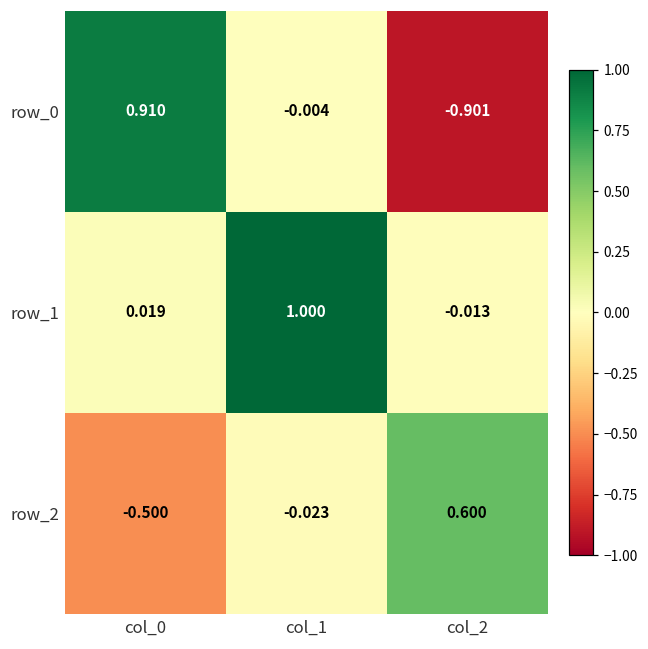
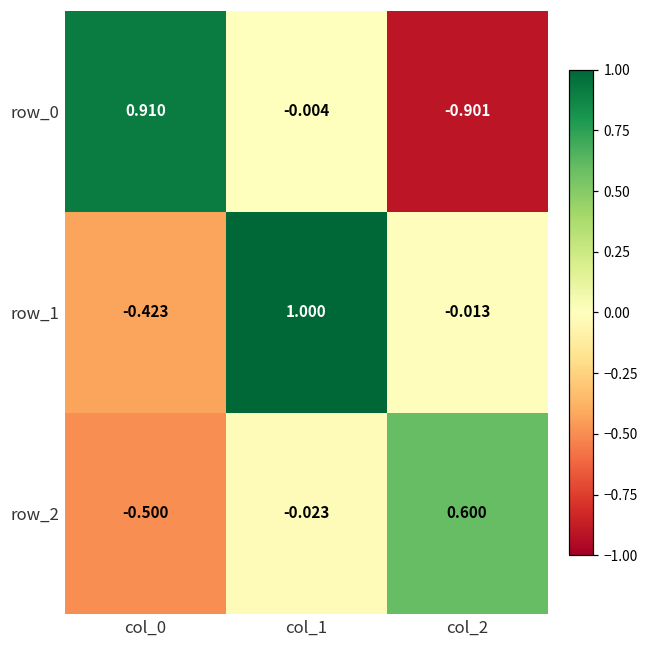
  {
    "row_0": {
      "col_0": 0.910,
      "col_1": -0.004,
      "col_2": -0.901
    },
    "row_1": {
-     "col_0": 0.019,
+     "col_0": -0.423,
      "col_1": 1.000,
      "col_2": -0.013
    },
    "row_2": {
      "col_0": -0.500,
      "col_1": -0.023,
      "col_2": 0.600
    }
  }
